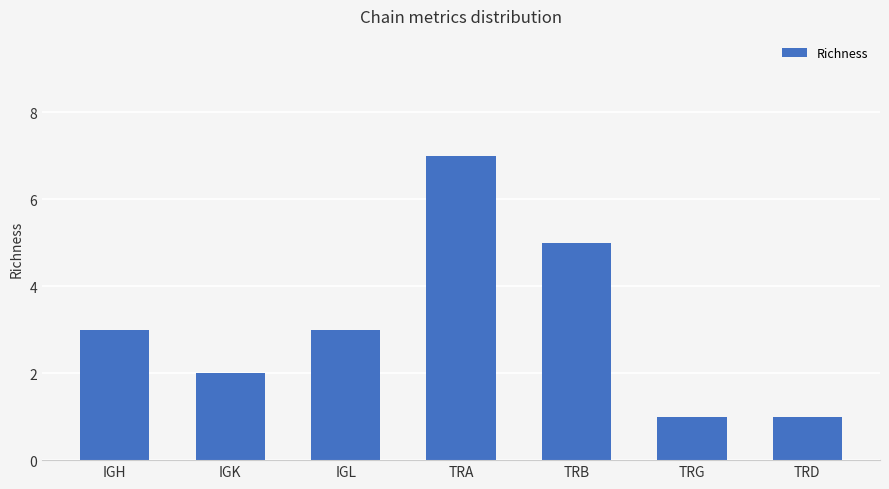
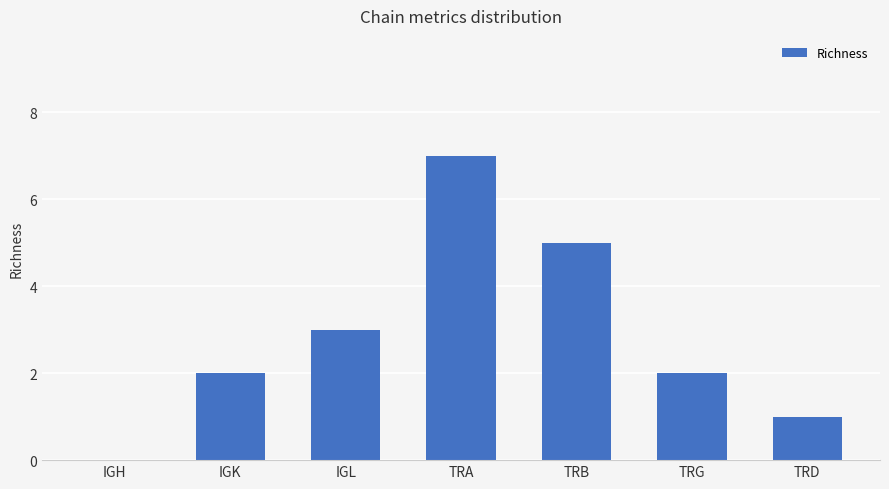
  {
-   "IGH": 3,
+   "IGH": 0,
    "IGK": 2,
    "IGL": 3,
    "TRA": 7,
    "TRB": 5,
-   "TRG": 1,
+   "TRG": 2,
    "TRD": 1
  }
